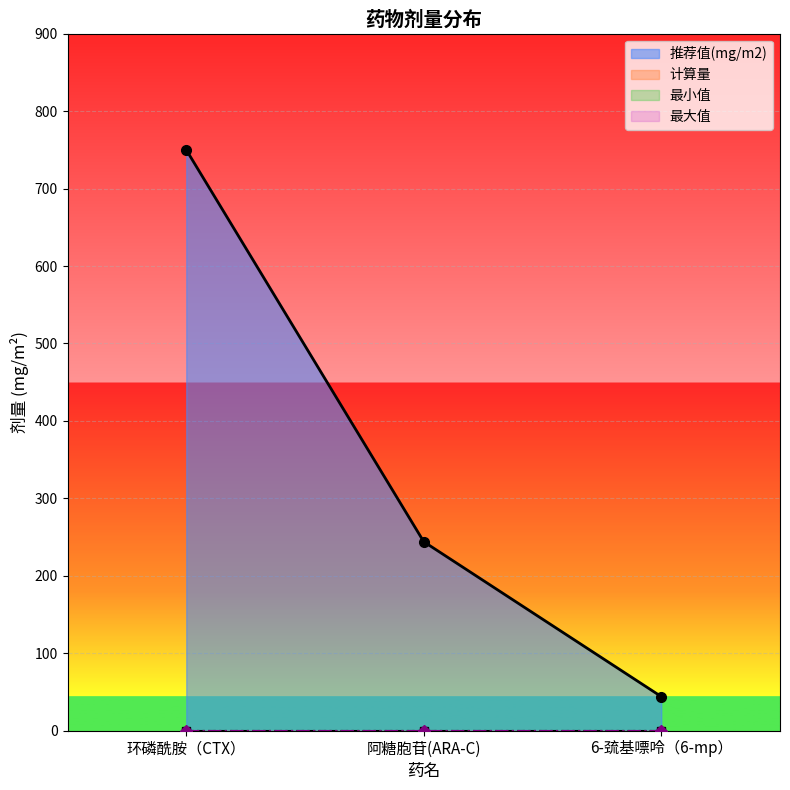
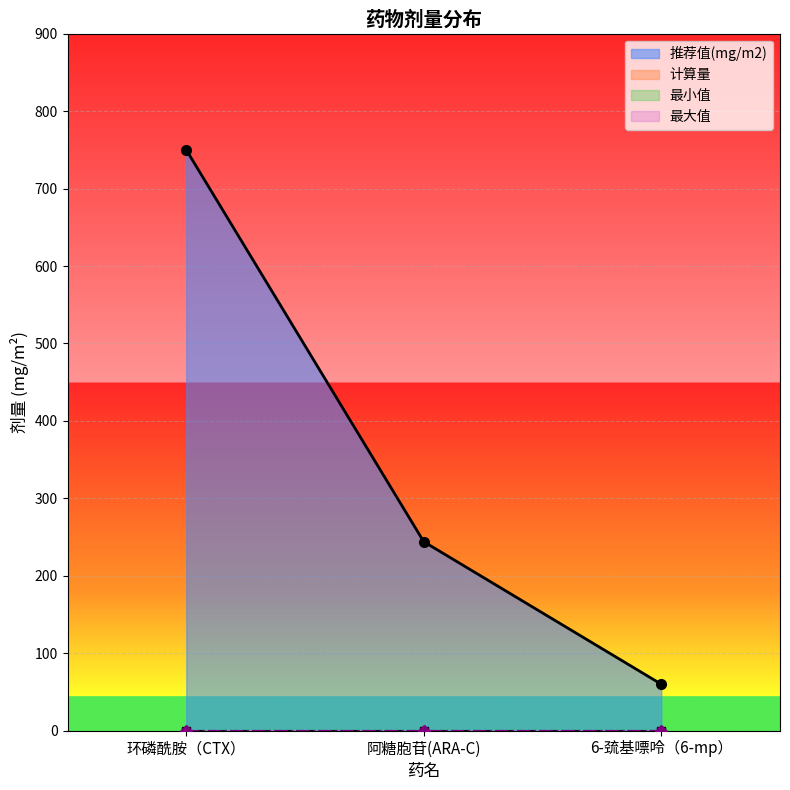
  {
    "推荐值(mg/m2)": {
      "环磷酰胺（CTX）": 750,
      "阿糖胞苷(ARA-C)": 240,
-     "6-巯基嘌呤（6-mp）": 40
+     "6-巯基嘌呤（6-mp）": 60
    },
    "最大值": {
      "环磷酰胺（CTX）": 0,
      "阿糖胞苷(ARA-C)": 0,
      "6-巯基嘌呤（6-mp）": 0
    }
  }
